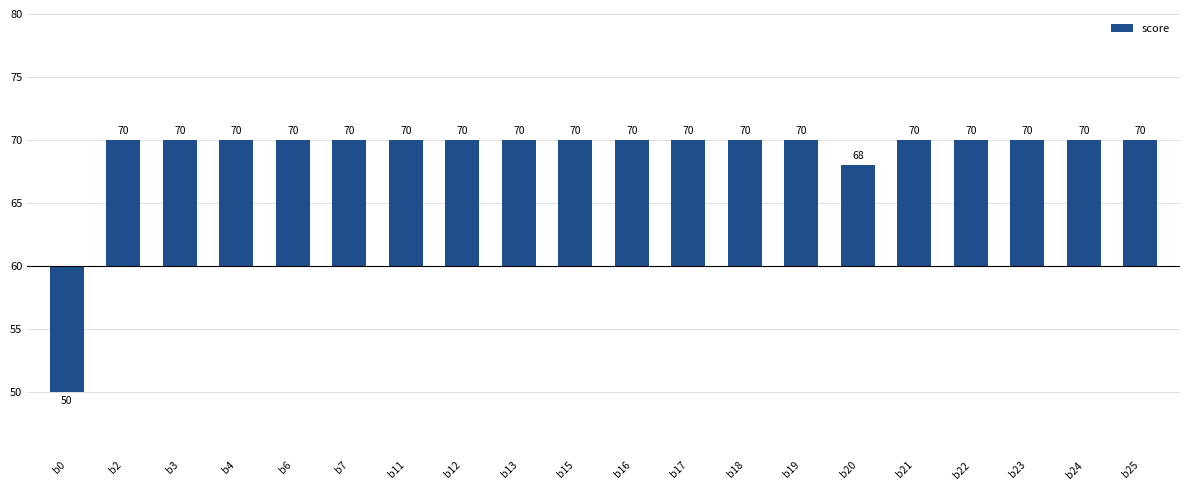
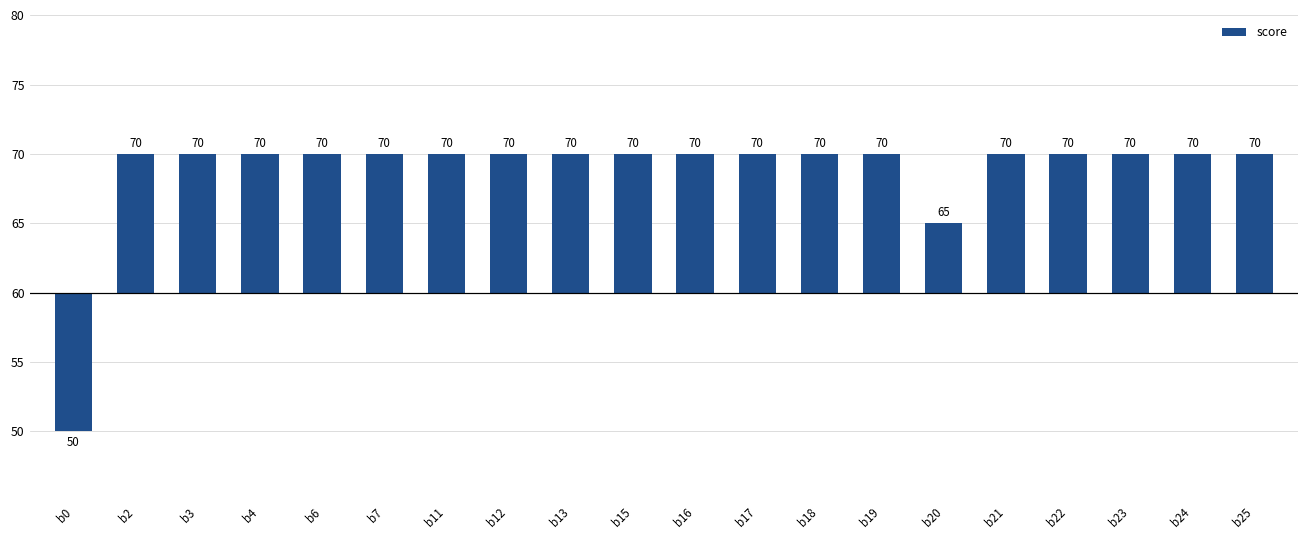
  {
-   "b20": 68
+   "b20": 65
  }
